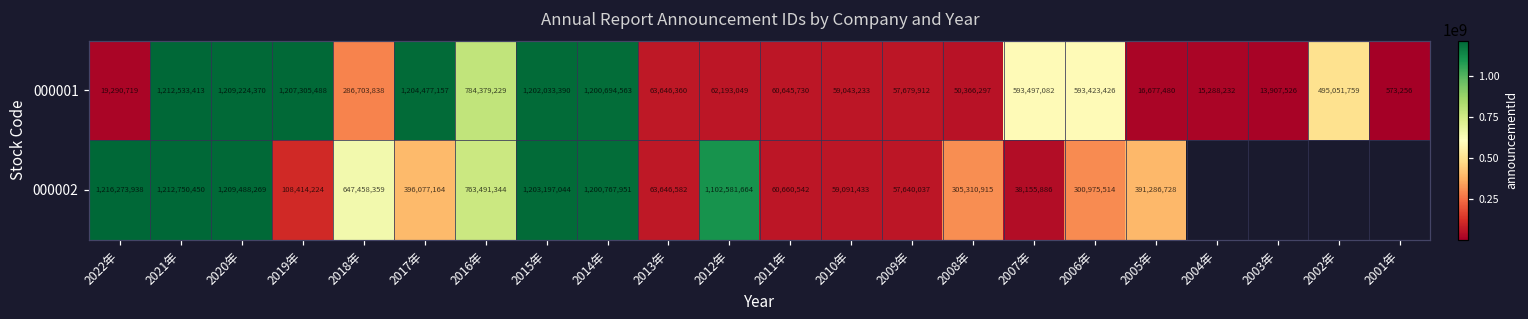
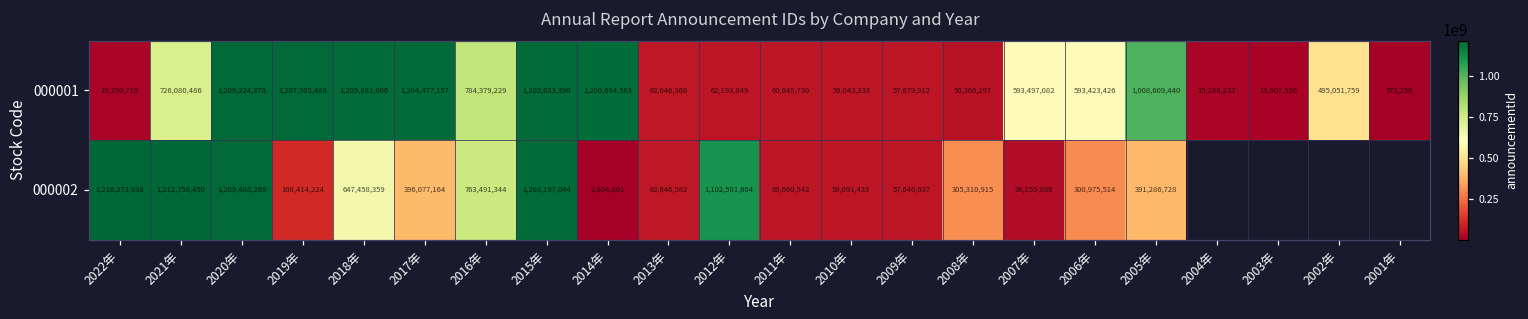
  {
    "000001": {
      "2022年": "19,290,719",
-     "2021年": "1,212,533,413",
+     "2021年": "726,080,486",
      "2020年": "1,209,224,370",
      "2019年": "1,207,305,488",
-     "2018年": "286,703,838",
+     "2018年": "1,205,881,066",
      "2017年": "1,204,477,157",
      "2016年": "784,379,229",
      "2015年": "1,202,033,390",
      "2014年": "1,200,694,563",
      "2013年": "63,646,360",
      "2012年": "62,193,049",
      "2011年": "60,645,730",
      "2010年": "59,043,233",
      "2009年": "57,679,912",
      "2008年": "50,366,297",
      "2007年": "593,497,082",
      "2006年": "593,423,426",
-     "2005年": "16,677,480",
+     "2005年": "1,008,609,440",
      "2004年": "15,288,232",
      "2003年": "13,907,526",
      "2002年": "495,051,759",
      "2001年": "573,256"
    },
    "000002": {
      "2022年": "1,216,273,938",
      "2021年": "1,212,750,450",
      "2020年": "1,209,488,269",
      "2019年": "108,414,224",
      "2018年": "647,458,359",
      "2017年": "396,077,164",
      "2016年": "763,491,344",
      "2015年": "1,203,197,044",
-     "2014年": "1,200,767,951",
+     "2014年": "2,804,801",
      "2013年": "63,646,582",
      "2012年": "1,102,581,664",
      "2011年": "60,660,542",
      "2010年": "59,091,433",
      "2009年": "57,640,037",
      "2008年": "305,310,915",
      "2007年": "38,155,886",
      "2006年": "300,975,514",
      "2005年": "391,286,728"
    }
  }
